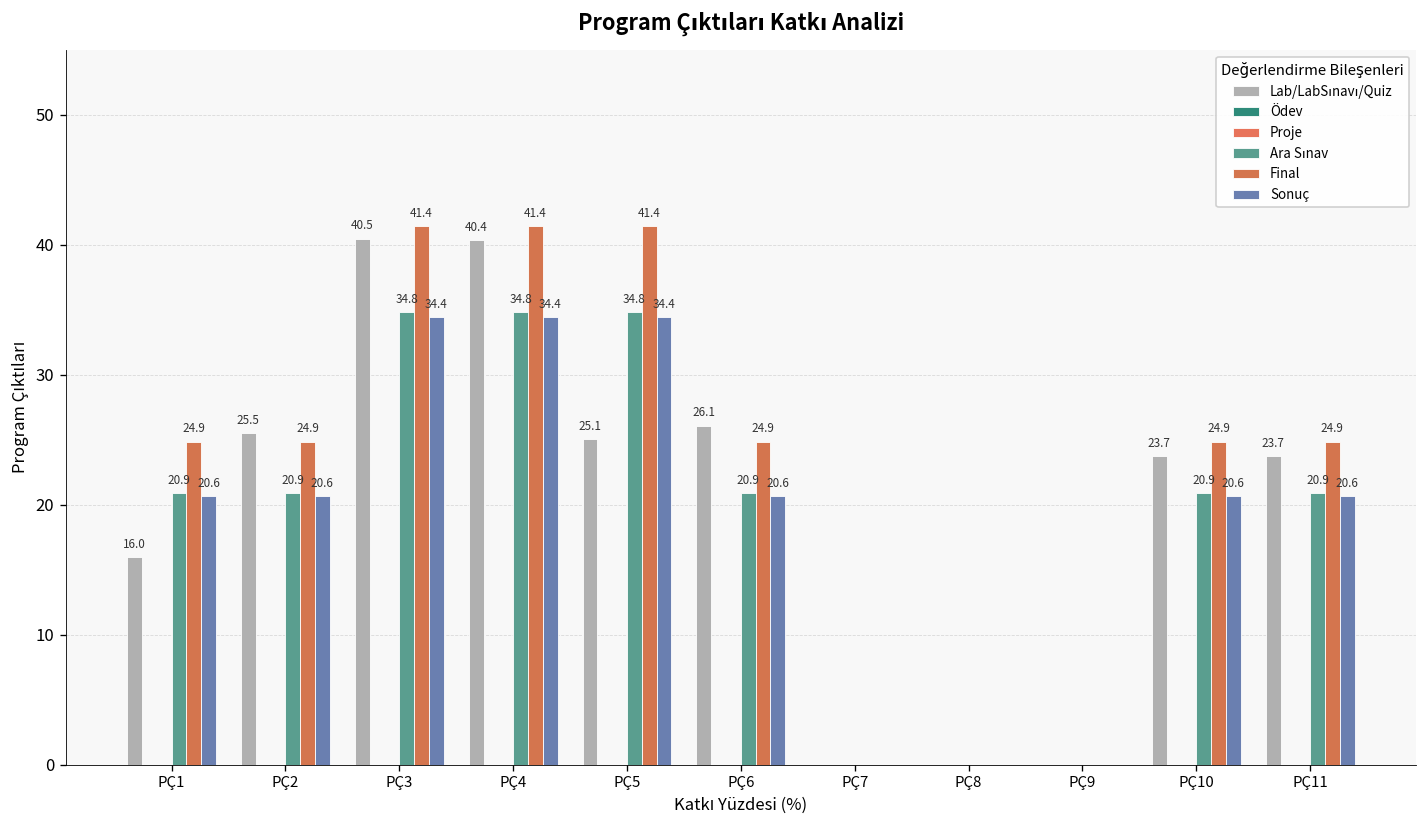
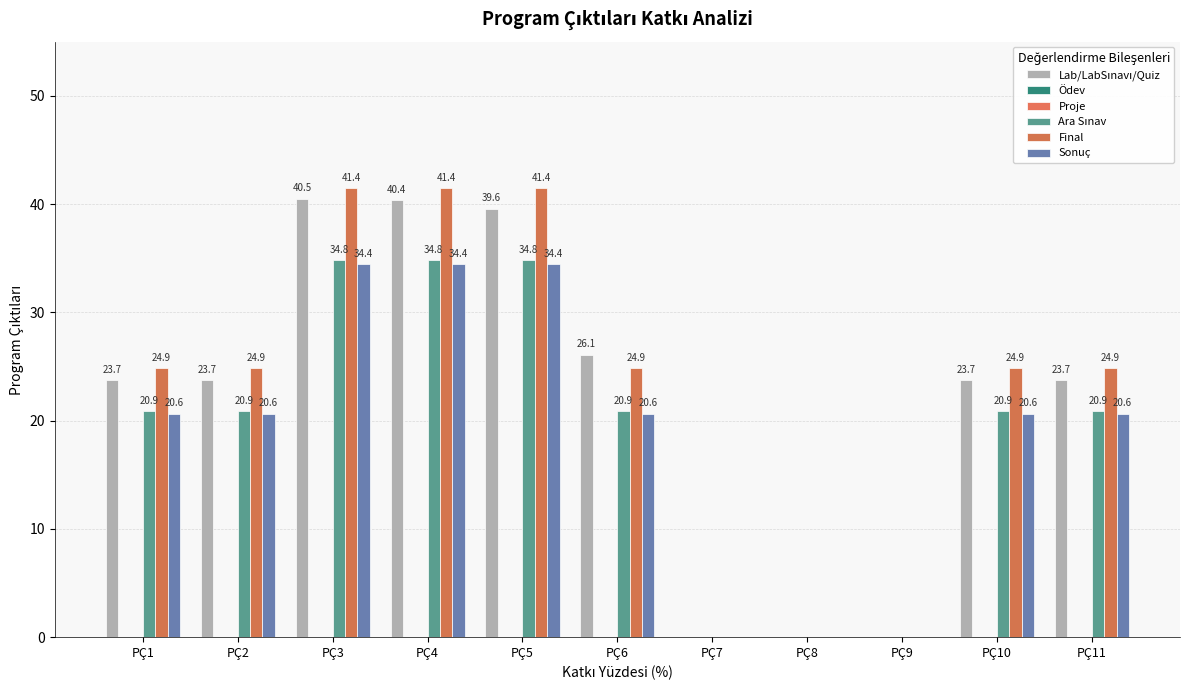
  {
    "Lab/LabSınavı/Quiz": {
-     "PÇ1": 16.0,
-     "PÇ2": 25.5,
+     "PÇ1": 23.7,
+     "PÇ2": 23.7,
      "PÇ3": 40.5,
      "PÇ4": 40.4,
-     "PÇ5": 25.1,
+     "PÇ5": 39.6,
      "PÇ6": 26.1,
      "PÇ10": 23.7,
      "PÇ11": 23.7
    }
  }
